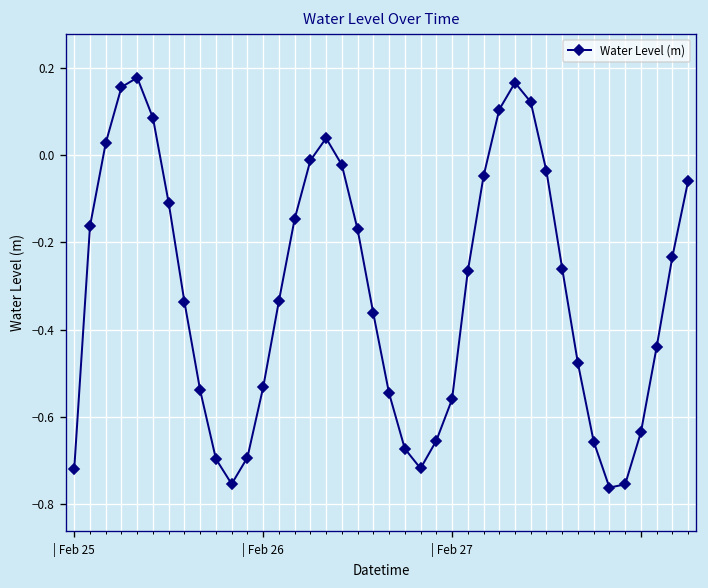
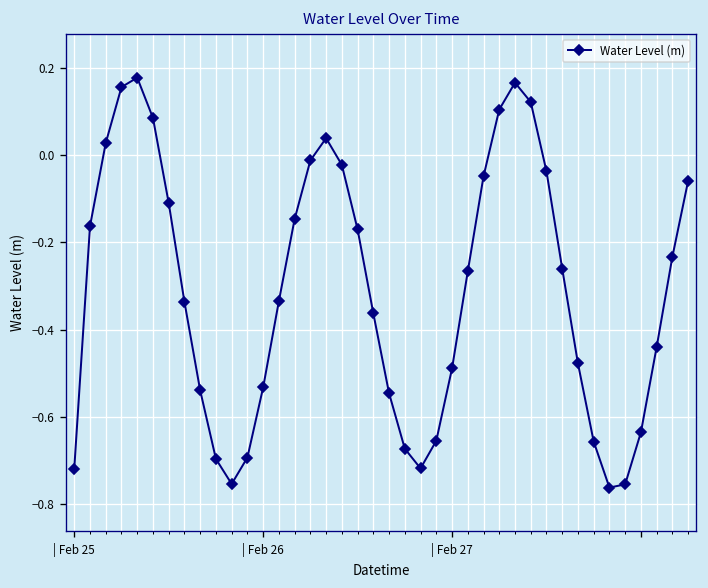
  {
    "| Feb 25": -0.72,
    "| Feb 26": -0.53,
-   "| Feb 27": -0.56
+   "| Feb 27": -0.49
  }
